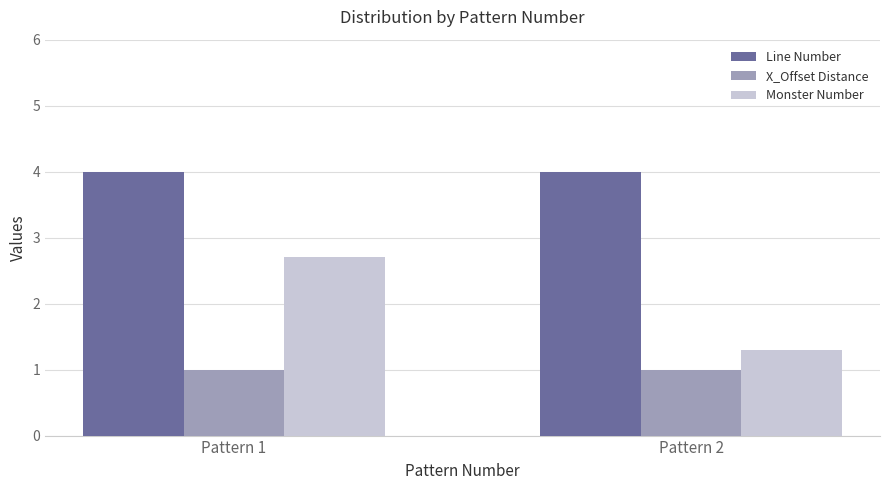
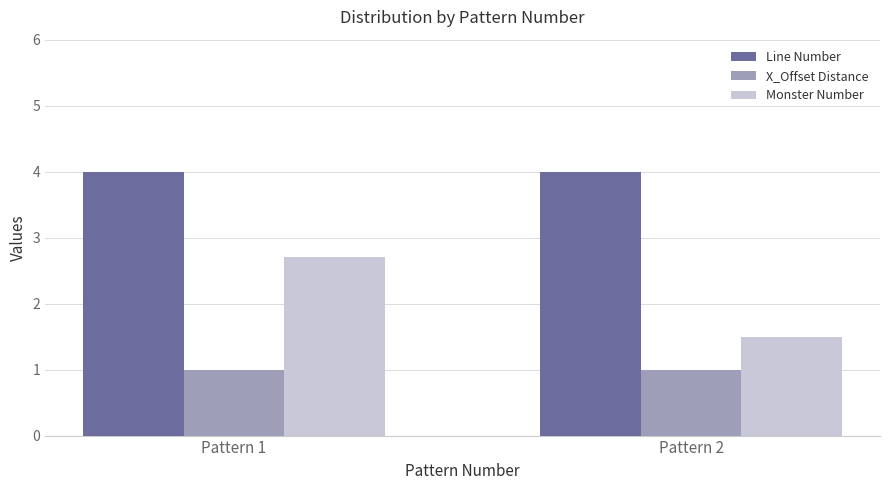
  {
    "Line Number": {
      "Pattern 1": 4.0,
      "Pattern 2": 4.0
    },
    "X_Offset Distance": {
      "Pattern 1": 1.0,
      "Pattern 2": 1.0
    },
    "Monster Number": {
      "Pattern 1": 2.7,
-     "Pattern 2": 1.3
+     "Pattern 2": 1.5
    }
  }
